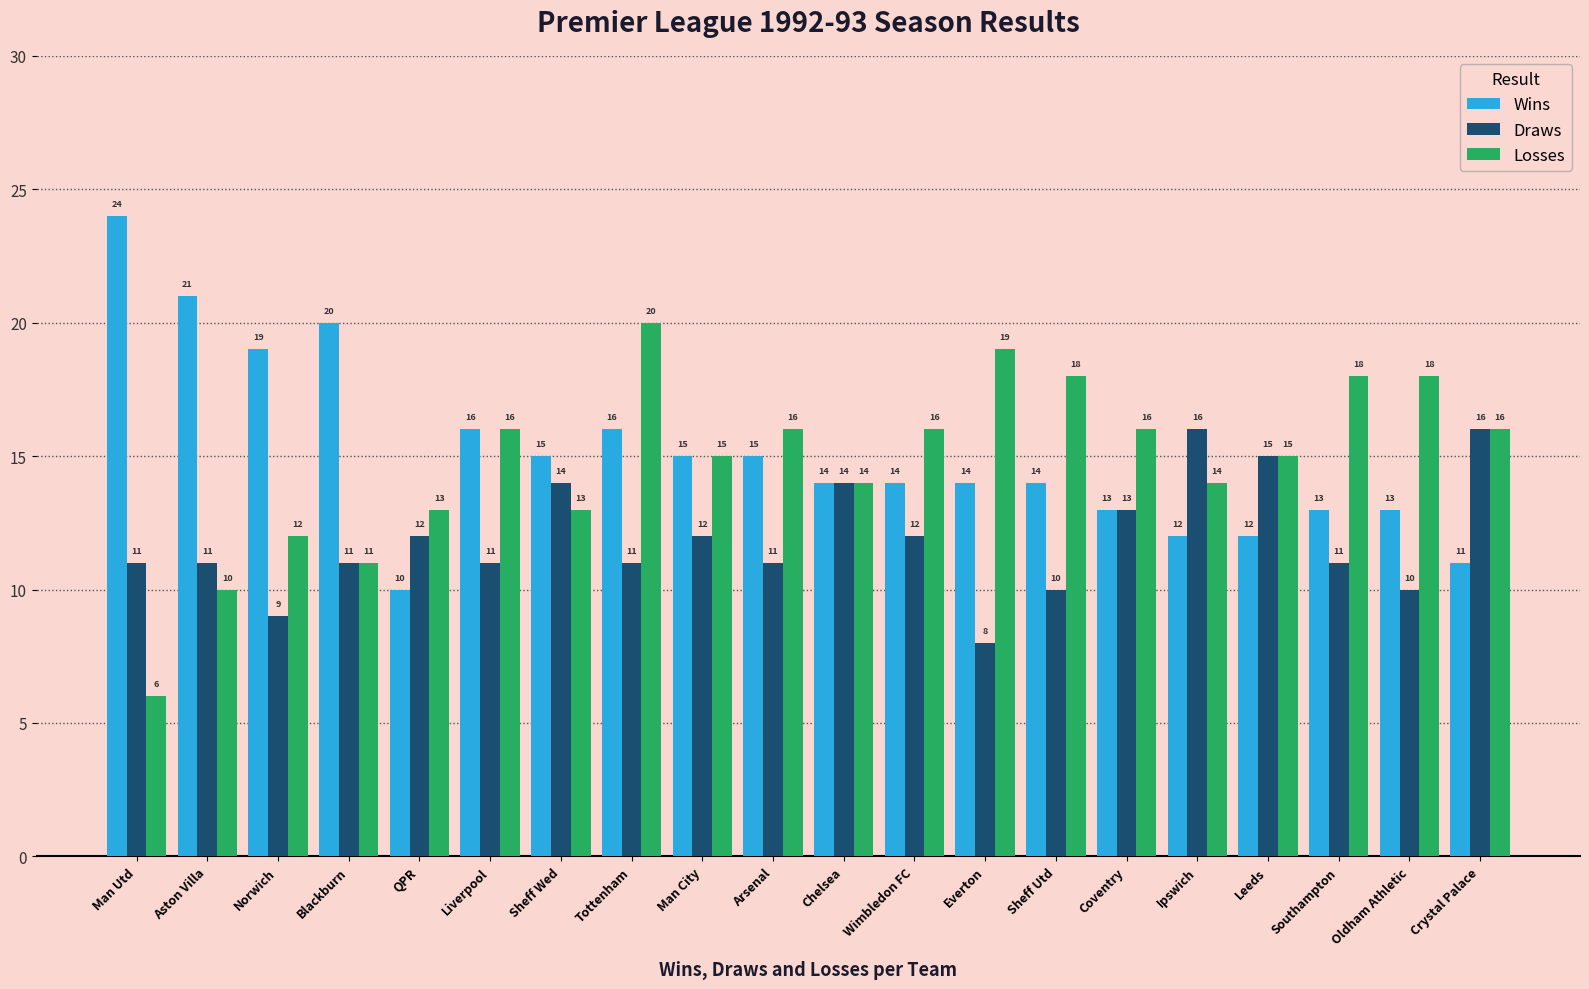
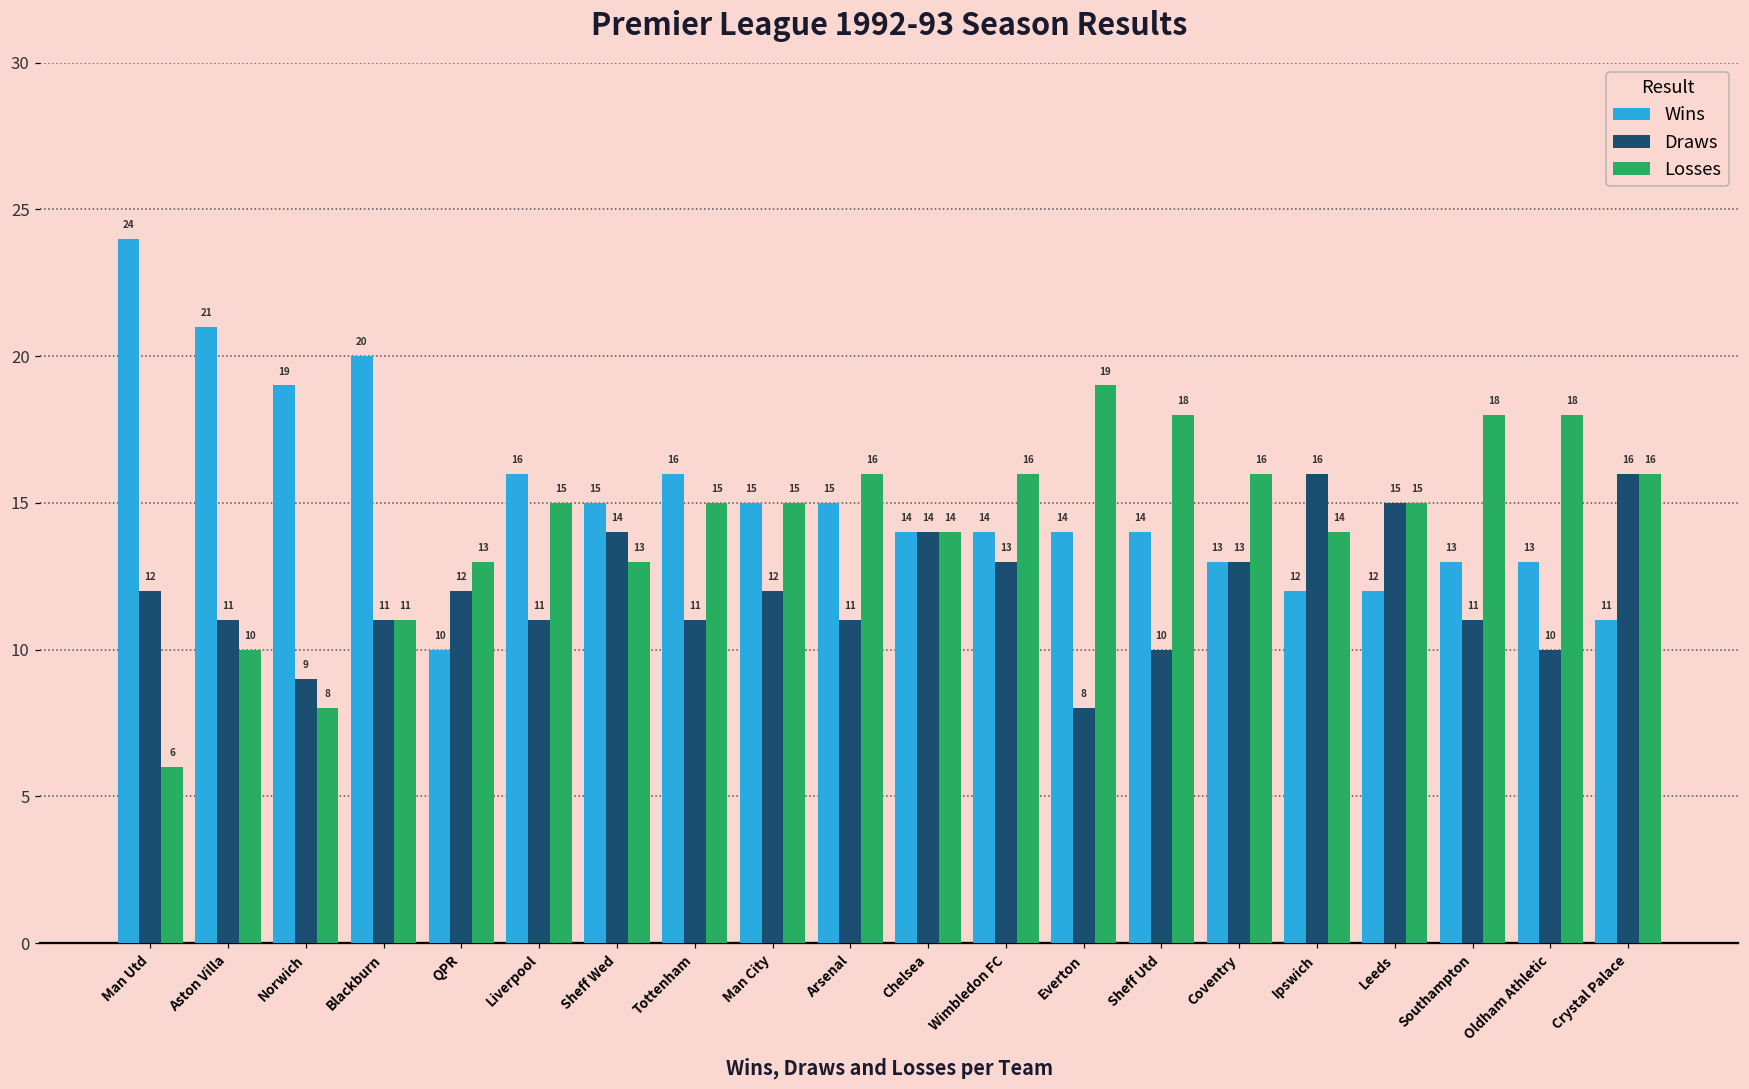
  {
    "Wins": {
      "Man Utd": 24,
      "Aston Villa": 21,
      "Norwich": 19,
      "Blackburn": 20,
      "QPR": 10,
      "Liverpool": 16,
      "Sheff Wed": 15,
      "Tottenham": 16,
      "Man City": 15,
      "Arsenal": 15,
      "Chelsea": 14,
      "Wimbledon FC": 14,
      "Everton": 14,
      "Sheff Utd": 14,
      "Coventry": 13,
      "Ipswich": 12,
      "Leeds": 12,
      "Southampton": 13,
      "Oldham Athletic": 13,
      "Crystal Palace": 11
    },
    "Draws": {
-     "Man Utd": 11,
+     "Man Utd": 12,
      "Aston Villa": 11,
      "Norwich": 9,
      "Blackburn": 11,
      "QPR": 12,
      "Liverpool": 11,
      "Sheff Wed": 14,
      "Tottenham": 11,
      "Man City": 12,
      "Arsenal": 11,
      "Chelsea": 14,
-     "Wimbledon FC": 12,
+     "Wimbledon FC": 13,
      "Everton": 8,
      "Sheff Utd": 10,
      "Coventry": 13,
      "Ipswich": 16,
      "Leeds": 15,
      "Southampton": 11,
      "Oldham Athletic": 10,
      "Crystal Palace": 16
    },
    "Losses": {
      "Man Utd": 6,
      "Aston Villa": 10,
-     "Norwich": 12,
+     "Norwich": 8,
      "Blackburn": 11,
      "QPR": 13,
-     "Liverpool": 16,
+     "Liverpool": 15,
      "Sheff Wed": 13,
-     "Tottenham": 20,
+     "Tottenham": 15,
      "Man City": 15,
      "Arsenal": 16,
      "Chelsea": 14,
      "Wimbledon FC": 16,
      "Everton": 19,
      "Sheff Utd": 18,
      "Coventry": 16,
      "Ipswich": 14,
      "Leeds": 15,
      "Southampton": 18,
      "Oldham Athletic": 18,
      "Crystal Palace": 16
    }
  }
